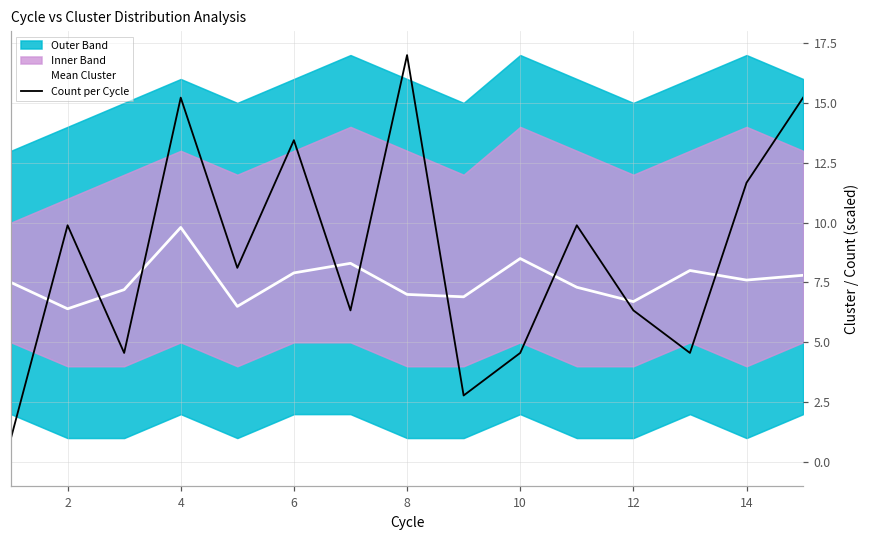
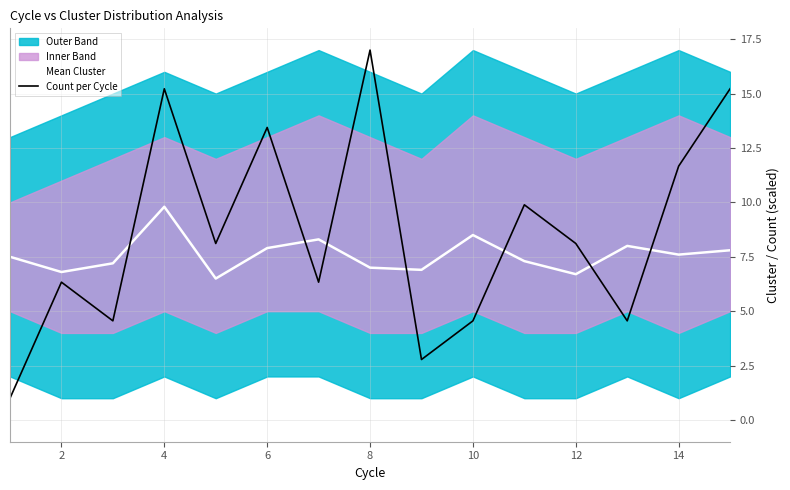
  {
    "Mean Cluster": {
-     "2": 6.4,
+     "2": 6.8,
      "4": 9.8,
      "6": 7.9,
      "8": 7.0,
      "10": 8.5,
      "12": 6.7,
      "14": 7.6
    },
    "Count per Cycle": {
-     "2": 9.9,
+     "2": 6.3,
      "4": 15.2,
      "6": 13.4,
      "8": 17.0,
      "10": 4.6,
-     "12": 6.3,
+     "12": 8.1,
      "14": 11.7
    }
  }
